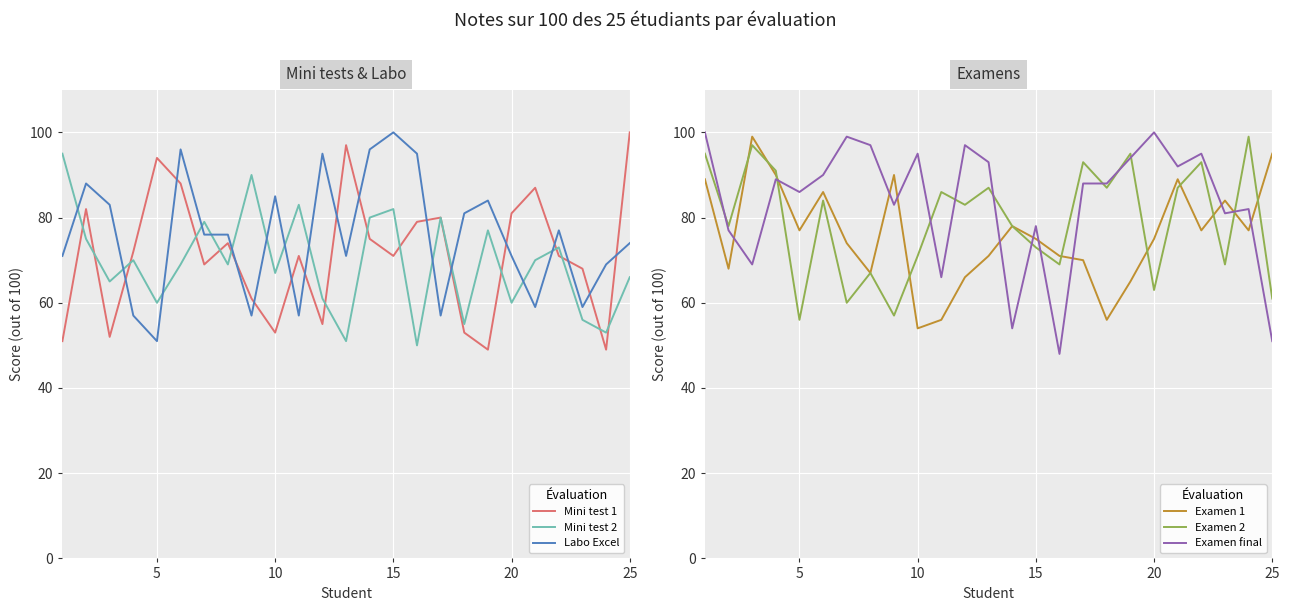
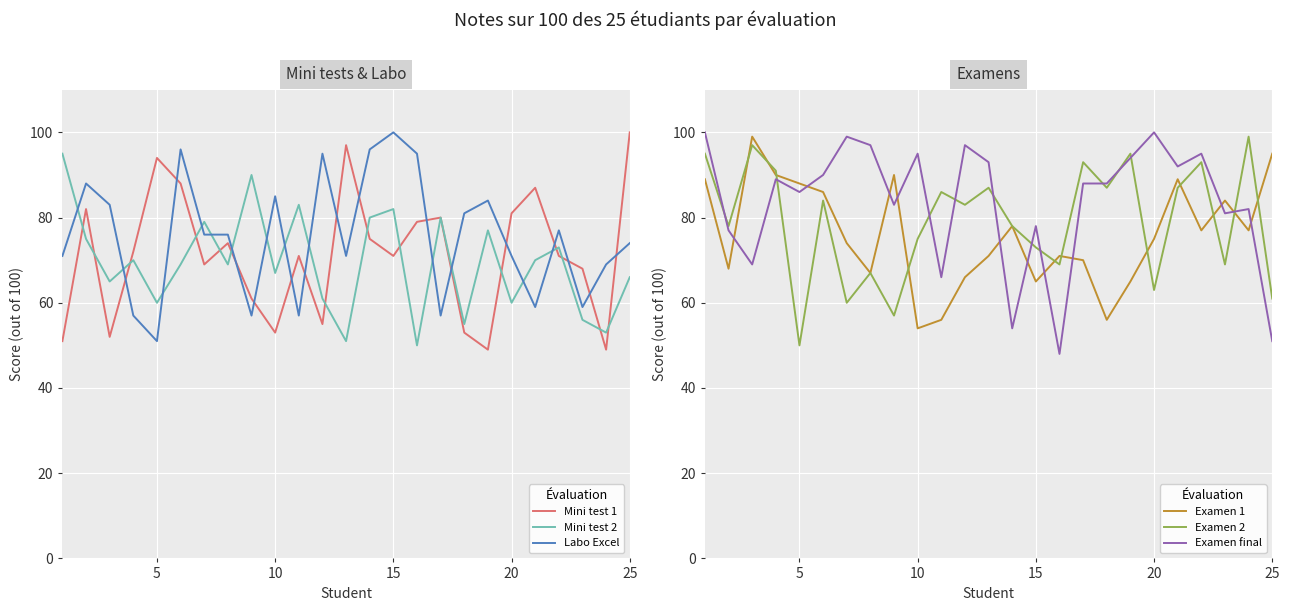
  {
    "Mini tests & Labo": {
      "Mini test 1": {
        "5": 94,
        "10": 53,
        "15": 71,
        "20": 81,
        "25": 100
      },
      "Mini test 2": {
        "5": 60,
        "10": 67,
        "15": 82,
        "20": 60,
        "25": 66
      },
      "Labo Excel": {
        "5": 51,
        "10": 85,
        "15": 100,
        "20": 71,
        "25": 74
      }
    },
    "Examens": {
      "Examen 1": {
-       "5": 77,
+       "5": 88,
        "10": 54,
-       "15": 75,
+       "15": 65,
        "20": 75,
        "25": 95
      },
      "Examen 2": {
-       "5": 56,
-       "10": 71,
+       "5": 50,
+       "10": 75,
        "15": 73,
        "20": 63,
        "25": 61
      },
      "Examen final": {
        "5": 86,
        "10": 95,
        "15": 78,
        "20": 100,
        "25": 51
      }
    }
  }
